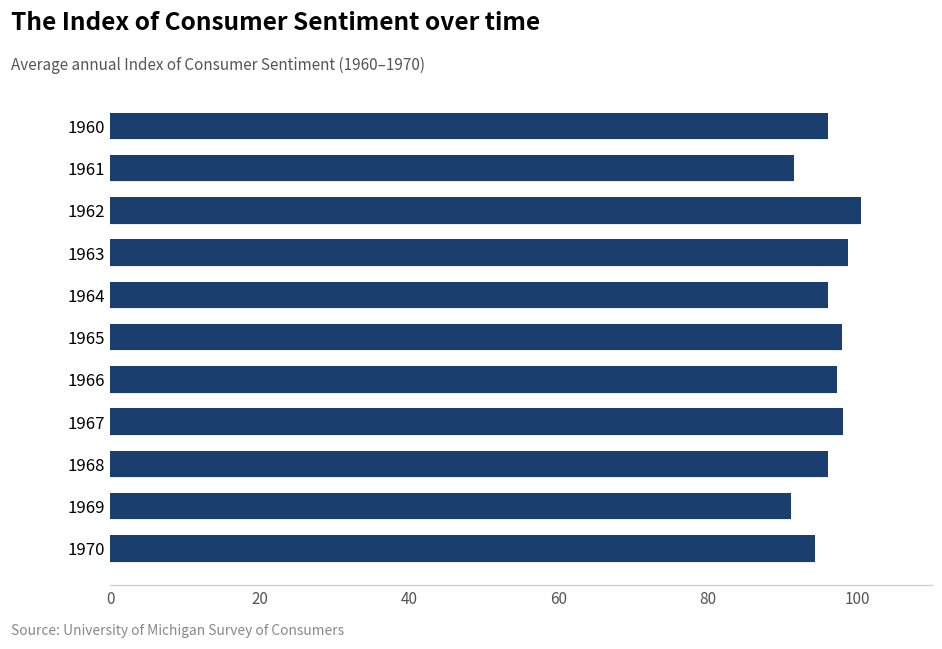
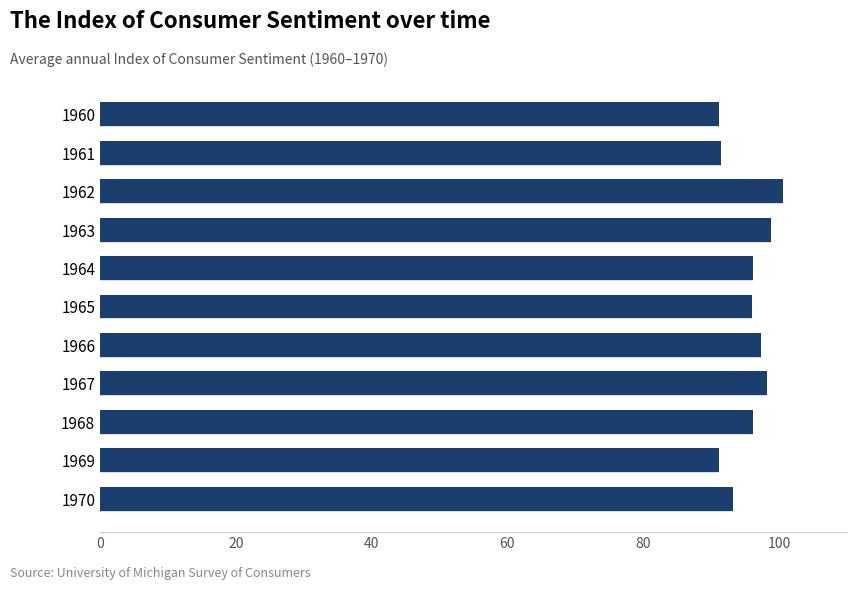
  {
-   "1960": 96,
+   "1960": 91,
    "1961": 92,
    "1962": 101,
    "1963": 99,
    "1964": 96,
-   "1965": 98,
+   "1965": 96,
    "1966": 97,
    "1967": 98,
    "1968": 96,
    "1969": 91,
-   "1970": 94
+   "1970": 93
  }
